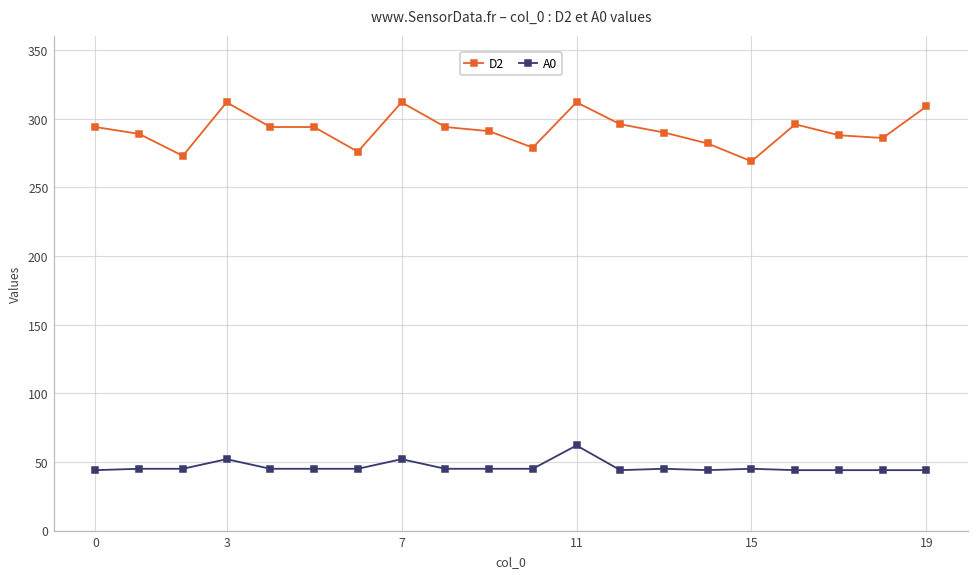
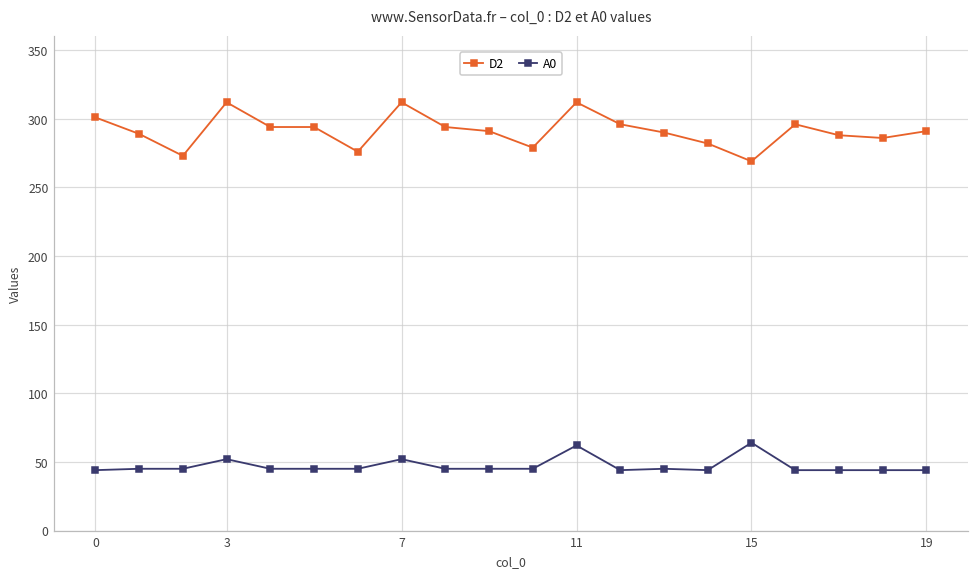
  {
    "D2": {
-     "0": 294,
+     "0": 301,
      "3": 312,
      "7": 312,
      "11": 312,
      "15": 269,
-     "19": 309
+     "19": 291
    },
    "A0": {
      "0": 44,
      "3": 52,
      "7": 52,
      "11": 62,
-     "15": 45,
+     "15": 64,
      "19": 44
    }
  }
